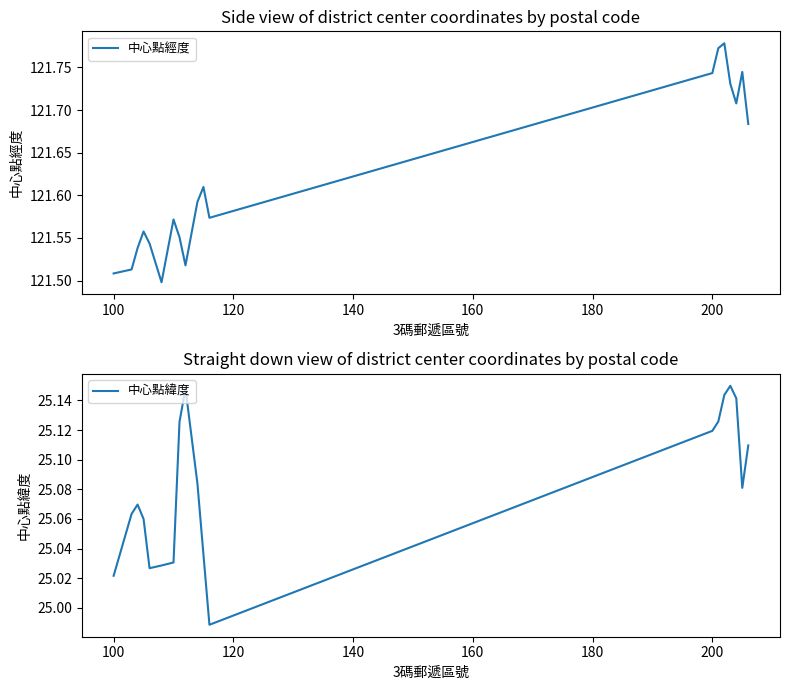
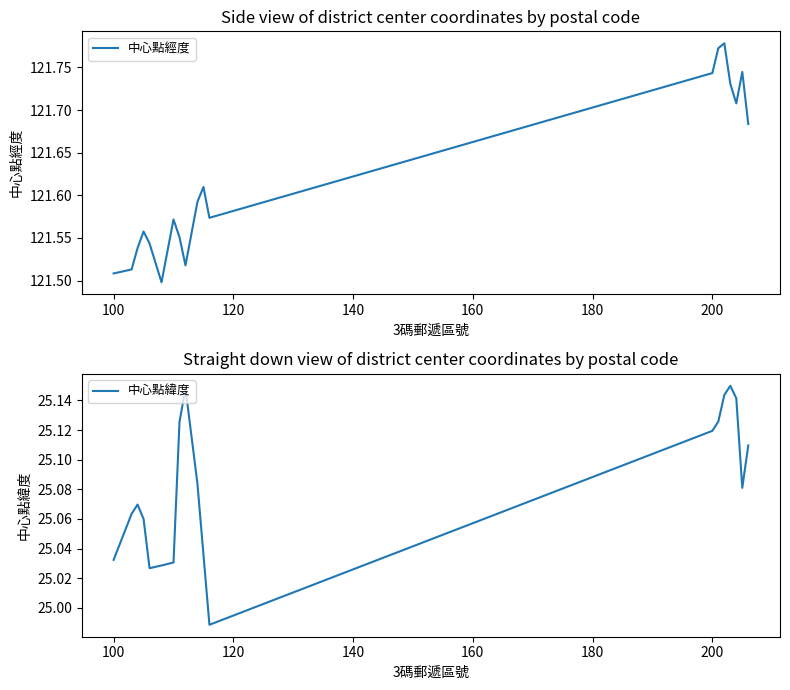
  {
    "Side view of district center coordinates by postal code": {
      "100": 121.51,
      "200": 121.74
    },
    "Straight down view of district center coordinates by postal code": {
-     "100": 25.022,
+     "100": 25.032,
      "200": 25.119
    }
  }
